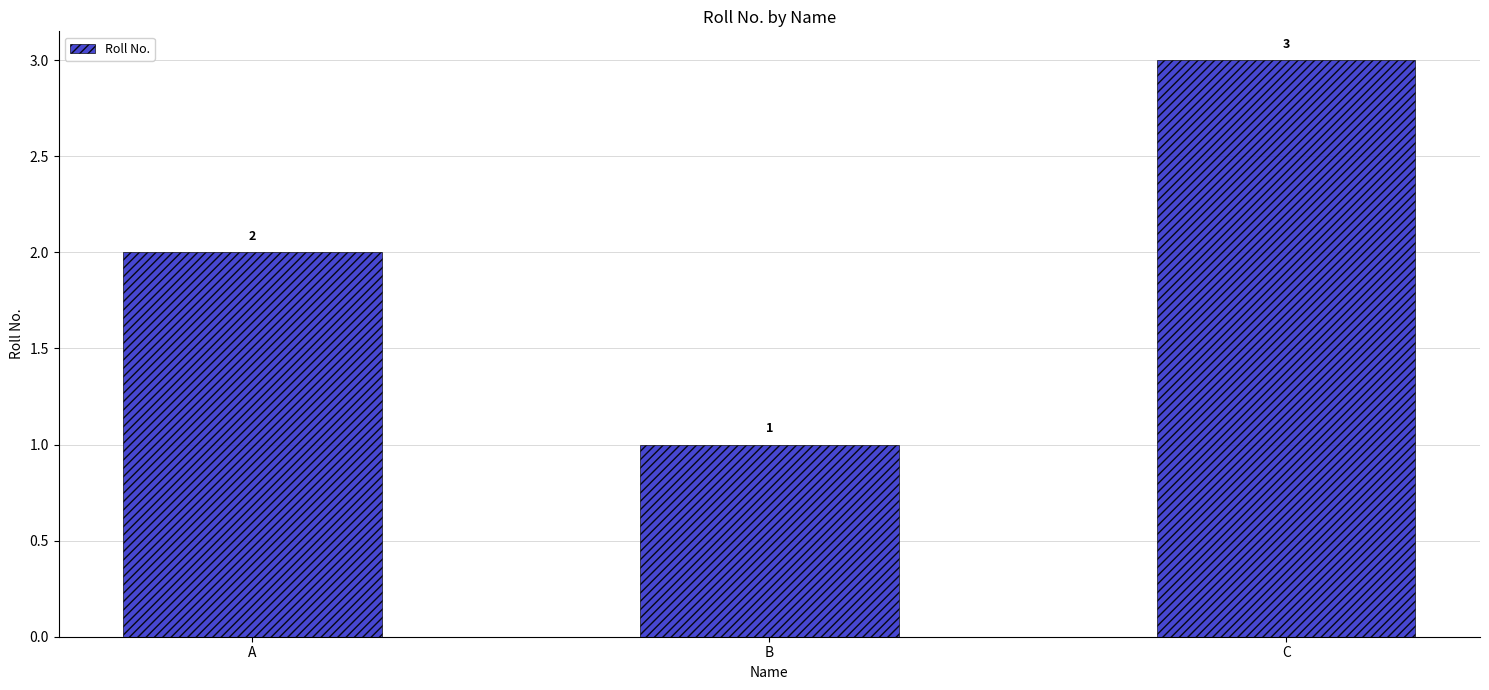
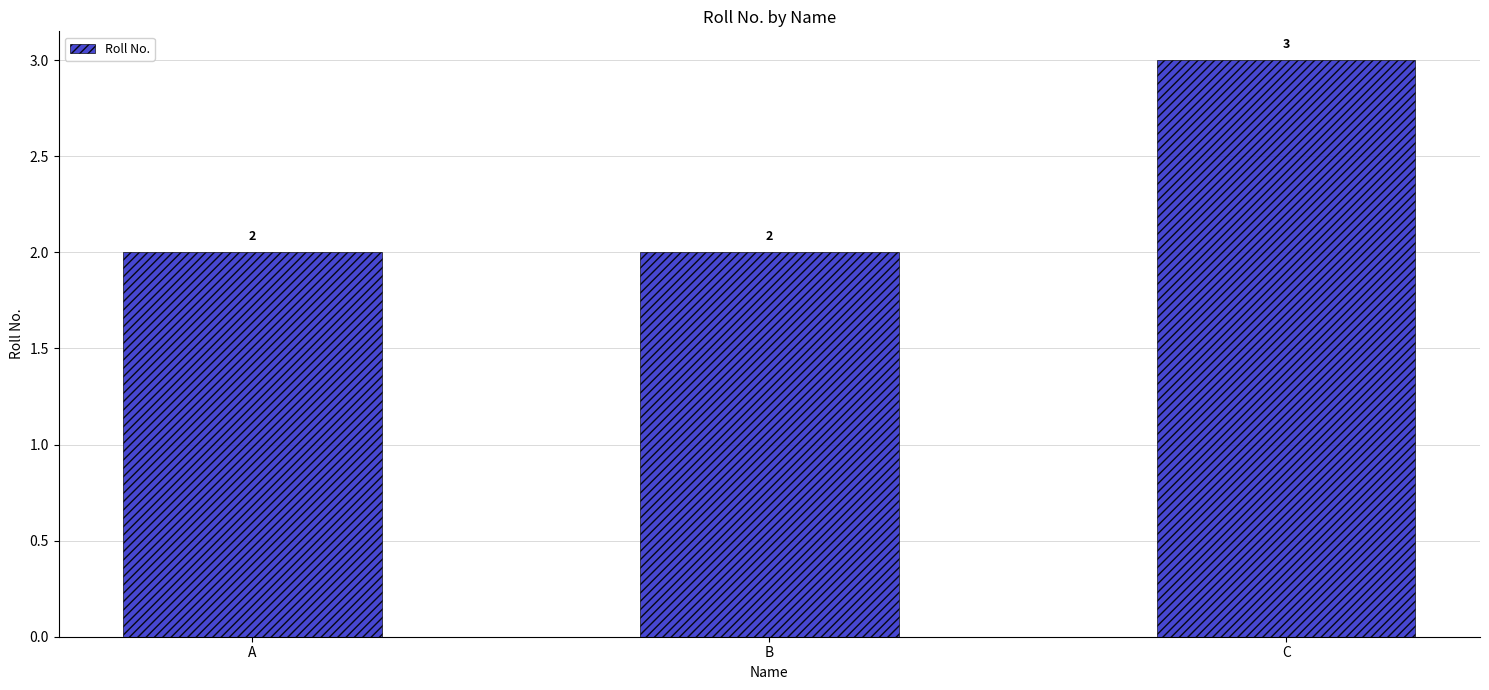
  {
    "A": 2,
-   "B": 1,
+   "B": 2,
    "C": 3
  }
